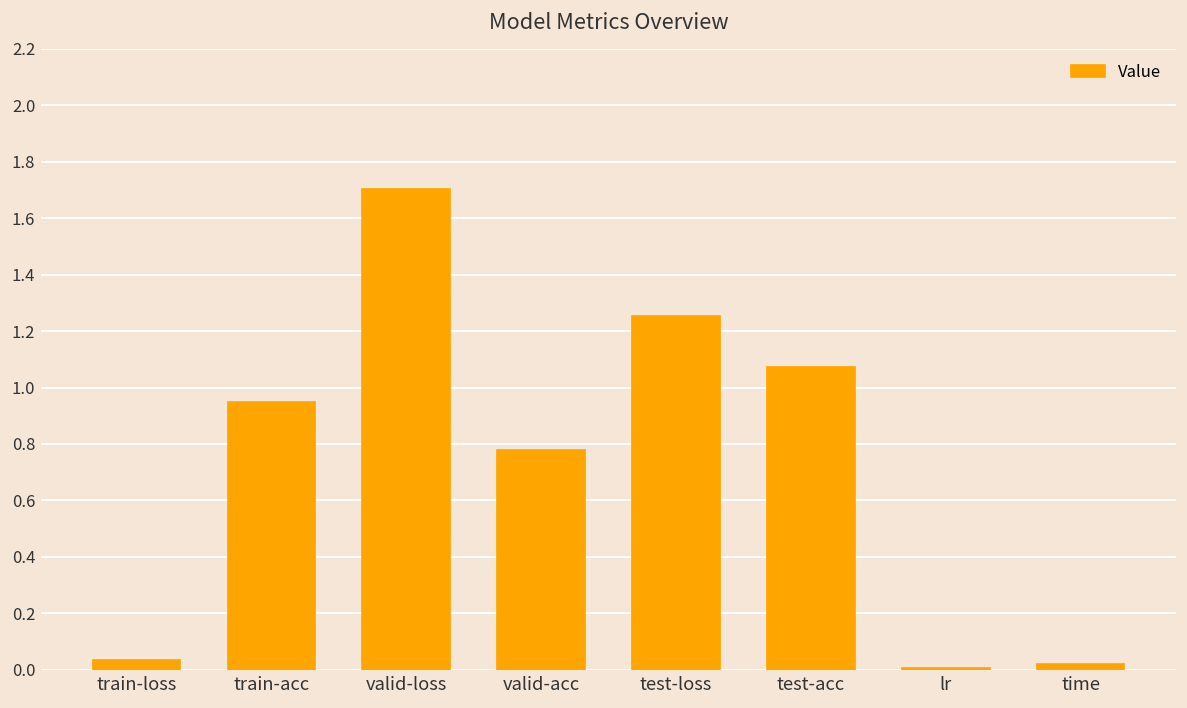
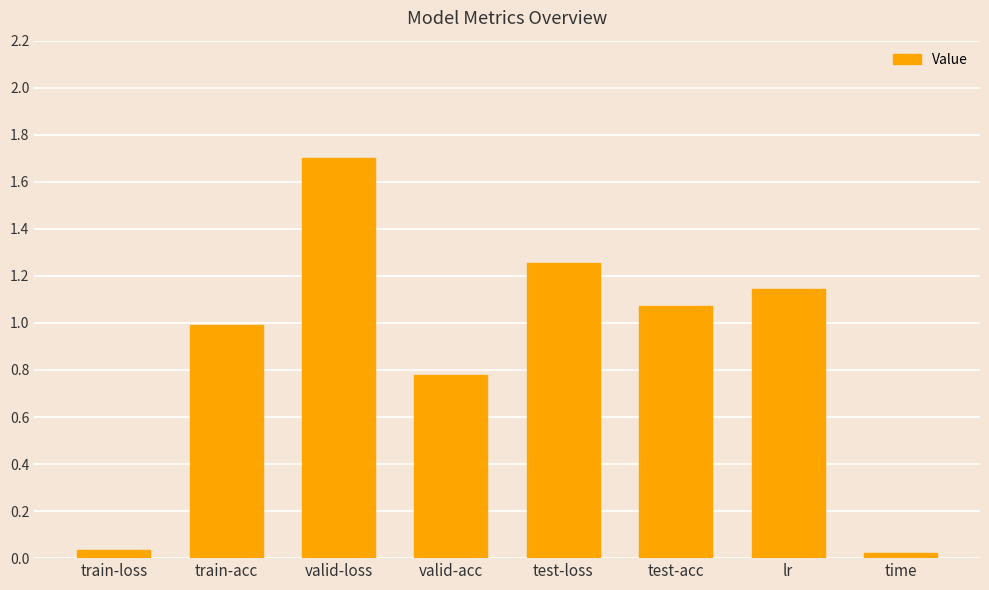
  {
    "train-loss": 0.03,
-   "train-acc": 0.95,
+   "train-acc": 0.99,
    "valid-loss": 1.70,
    "valid-acc": 0.78,
    "test-loss": 1.25,
    "test-acc": 1.07,
-   "lr": 0.01,
+   "lr": 1.14,
    "time": 0.02
  }
